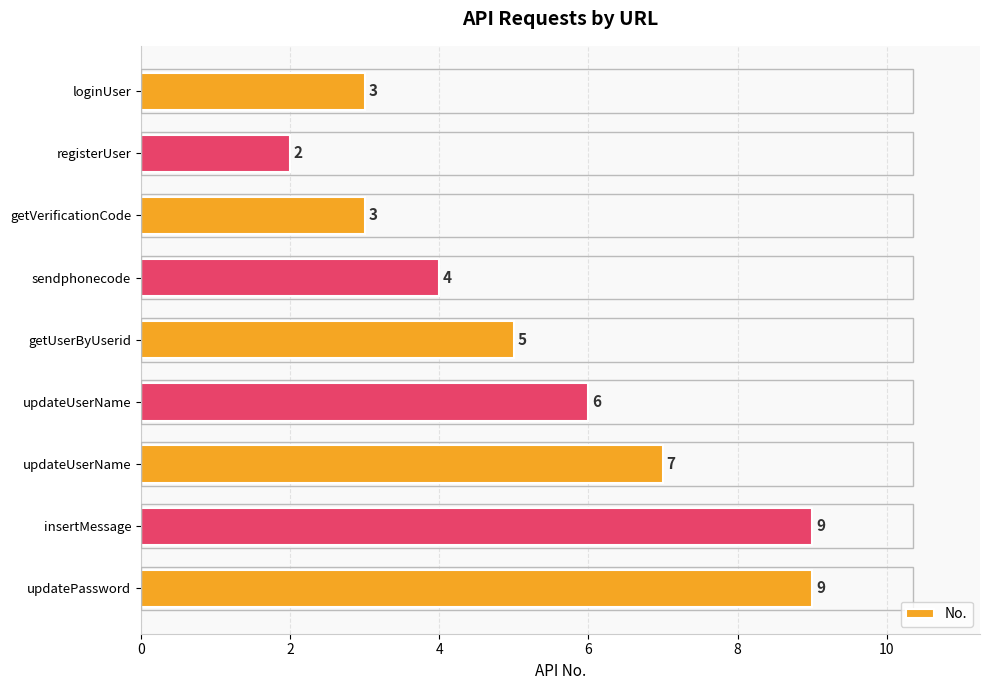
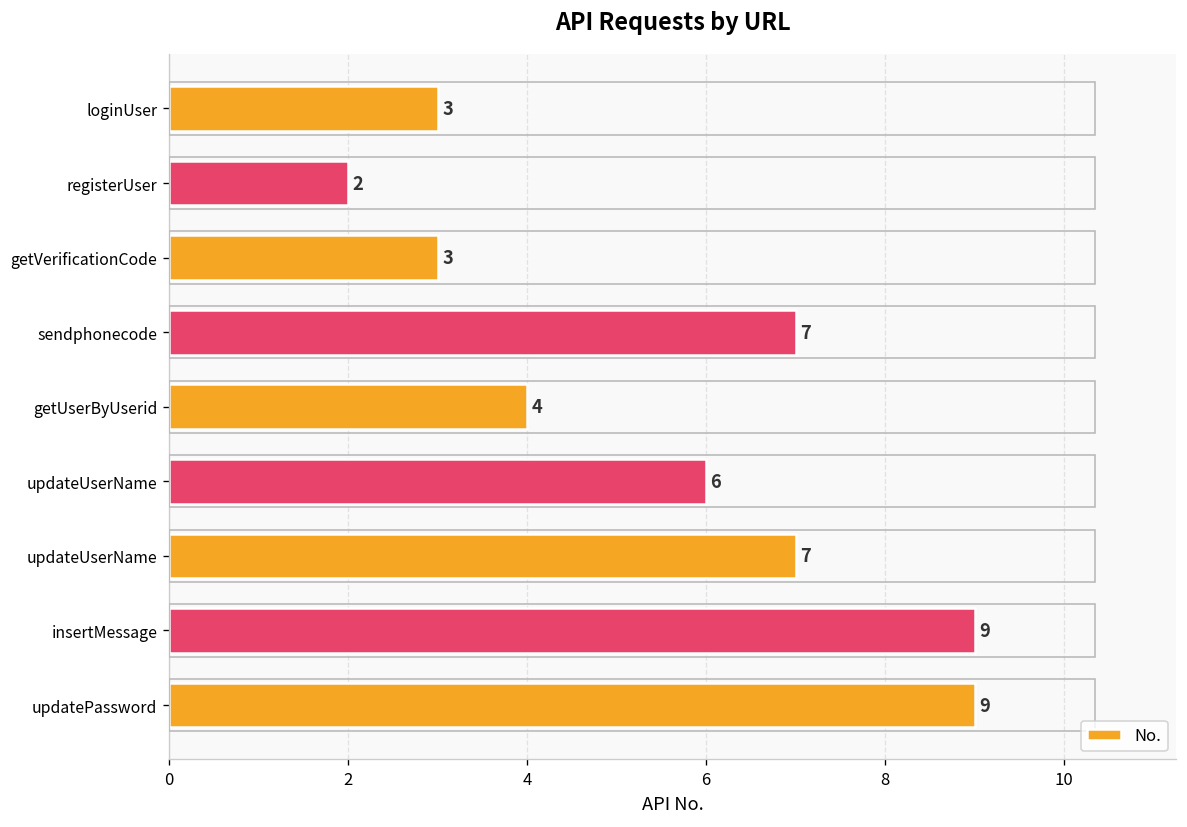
  {
    "loginUser": 3,
    "registerUser": 2,
    "getVerificationCode": 3,
-   "sendphonecode": 4,
-   "getUserByUserid": 5,
+   "sendphonecode": 7,
+   "getUserByUserid": 4,
    "insertMessage": 9,
    "updatePassword": 9
  }
